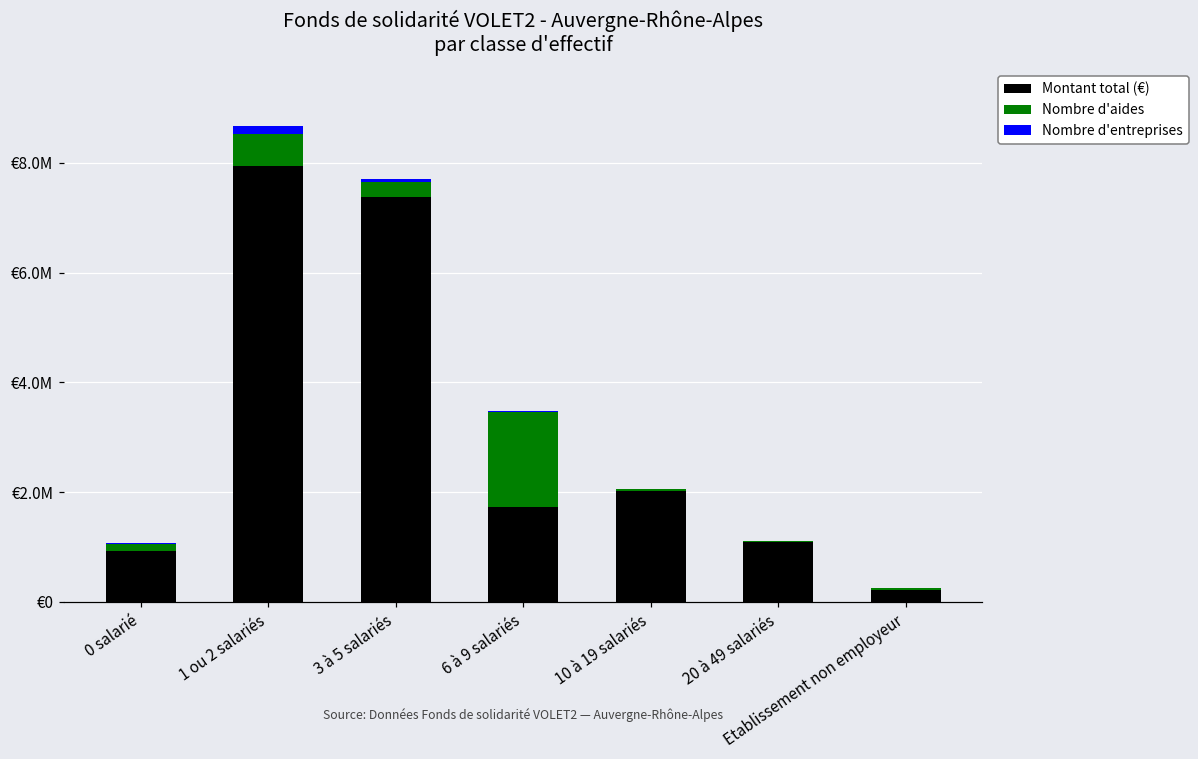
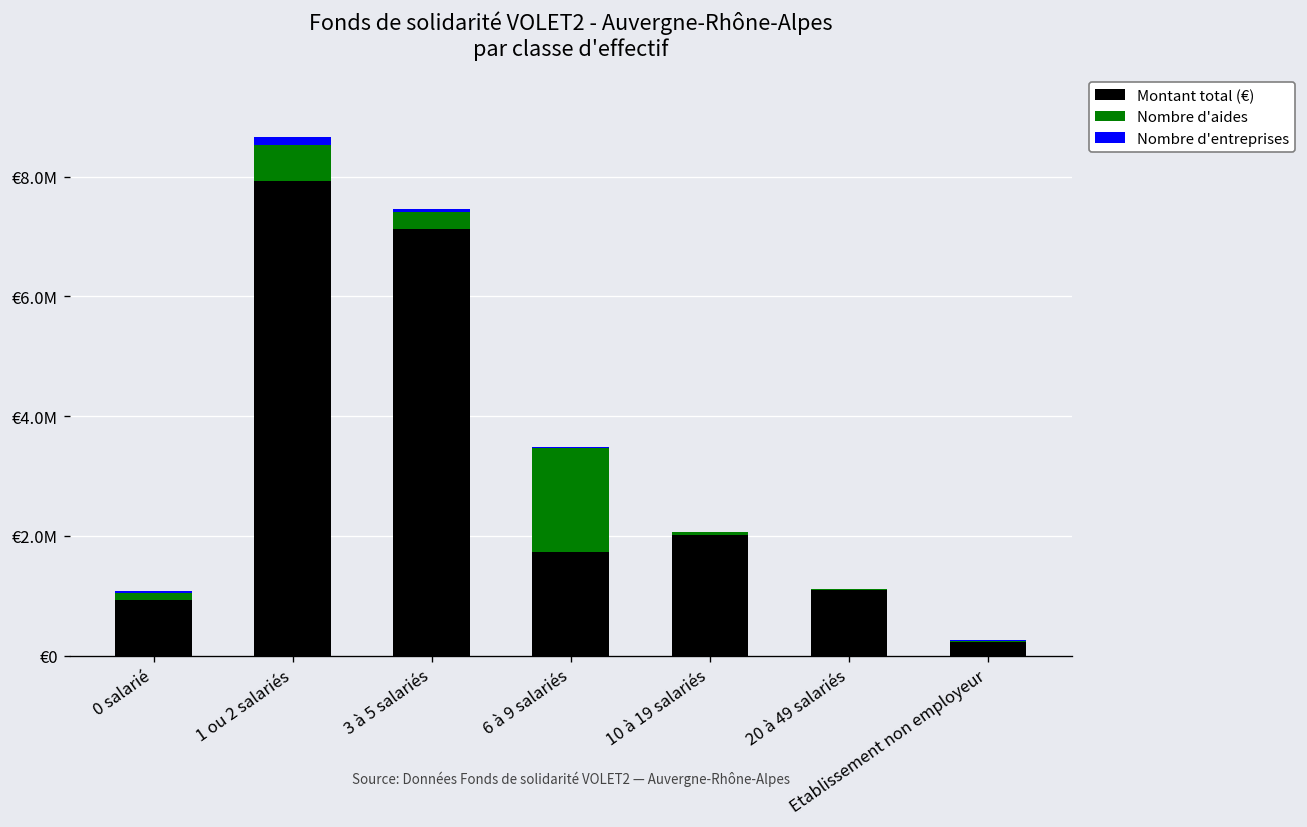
  {
    "Montant total (€)": {
      "0 salarié": "€900000",
      "1 ou 2 salariés": "€7900000",
-     "3 à 5 salariés": "€7400000",
+     "3 à 5 salariés": "€7100000",
      "6 à 9 salariés": "€1700000",
      "10 à 19 salariés": "€2000000",
      "20 à 49 salariés": "€1100000",
      "Etablissement non employeur": "€200000"
    },
    "Nombre d'aides": {
      "0 salarié": "€100000",
      "1 ou 2 salariés": "€600000",
      "3 à 5 salariés": "€300000",
      "6 à 9 salariés": "€1700000"
    },
    "Nombre d'entreprises": {
      "1 ou 2 salariés": "€100000",
      "3 à 5 salariés": "€100000"
    }
  }
